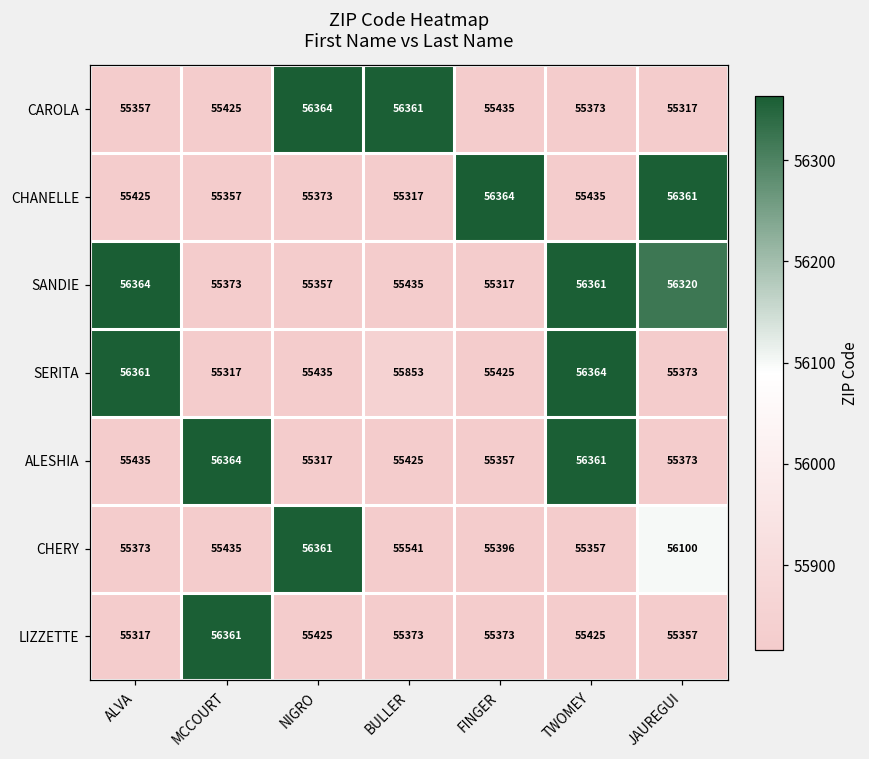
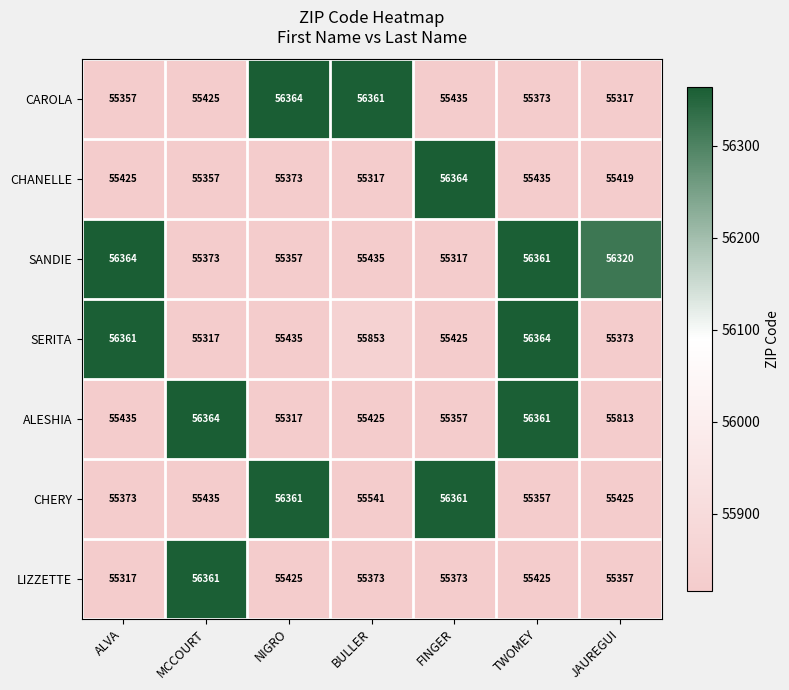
  {
    "CAROLA": {
      "ALVA": 55357,
      "MCCOURT": 55425,
      "NIGRO": 56364,
      "BULLER": 56361,
      "FINGER": 55435,
      "TWOMEY": 55373,
      "JAUREGUI": 55317
    },
    "CHANELLE": {
      "ALVA": 55425,
      "MCCOURT": 55357,
      "NIGRO": 55373,
      "BULLER": 55317,
      "FINGER": 56364,
      "TWOMEY": 55435,
-     "JAUREGUI": 56361
+     "JAUREGUI": 55419
    },
    "SANDIE": {
      "ALVA": 56364,
      "MCCOURT": 55373,
      "NIGRO": 55357,
      "BULLER": 55435,
      "FINGER": 55317,
      "TWOMEY": 56361,
      "JAUREGUI": 56320
    },
    "SERITA": {
      "ALVA": 56361,
      "MCCOURT": 55317,
      "NIGRO": 55435,
      "BULLER": 55853,
      "FINGER": 55425,
      "TWOMEY": 56364,
      "JAUREGUI": 55373
    },
    "ALESHIA": {
      "ALVA": 55435,
      "MCCOURT": 56364,
      "NIGRO": 55317,
      "BULLER": 55425,
      "FINGER": 55357,
      "TWOMEY": 56361,
-     "JAUREGUI": 55373
+     "JAUREGUI": 55813
    },
    "CHERY": {
      "ALVA": 55373,
      "MCCOURT": 55435,
      "NIGRO": 56361,
      "BULLER": 55541,
-     "FINGER": 55396,
+     "FINGER": 56361,
      "TWOMEY": 55357,
-     "JAUREGUI": 56100
+     "JAUREGUI": 55425
    },
    "LIZZETTE": {
      "ALVA": 55317,
      "MCCOURT": 56361,
      "NIGRO": 55425,
      "BULLER": 55373,
      "FINGER": 55373,
      "TWOMEY": 55425,
      "JAUREGUI": 55357
    }
  }
